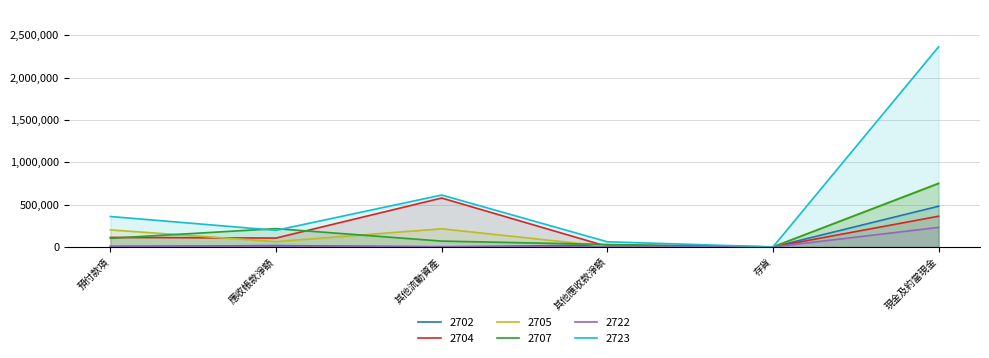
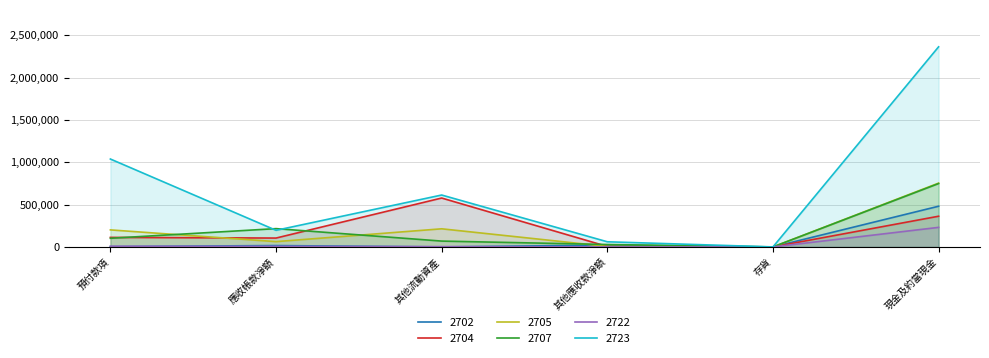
  {
    "2702": {
      "現金及約當現金": "500,000"
    },
    "2704": {
      "應收帳款淨額": "100,000",
      "其他流動資產": "600,000",
      "現金及約當現金": "400,000"
    },
    "2705": {
      "預付款項": "200,000",
      "應收帳款淨額": "100,000",
      "其他流動資產": "200,000"
    },
    "2707": {
      "其他流動資產": "100,000"
    },
    "2722": {
      "現金及約當現金": "200,000"
    },
    "2723": {
-     "預付款項": "400,000",
+     "預付款項": "1,000,000",
      "其他流動資產": "600,000",
      "其他應收款淨額": "100,000",
      "現金及約當現金": "2,400,000"
    }
  }
